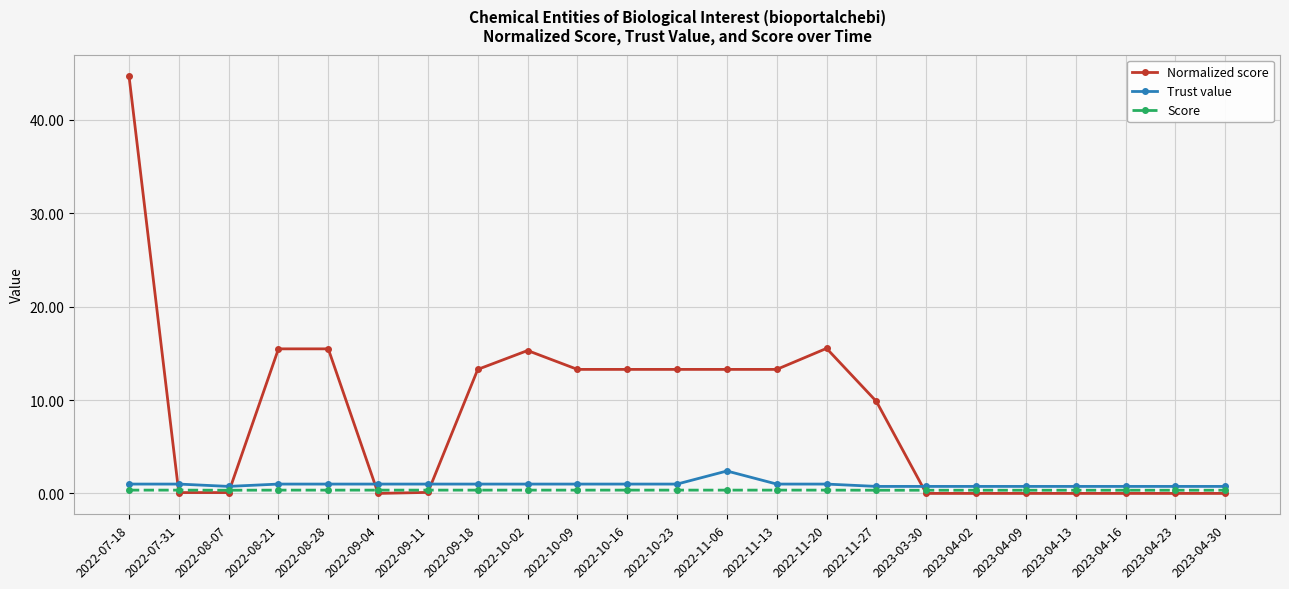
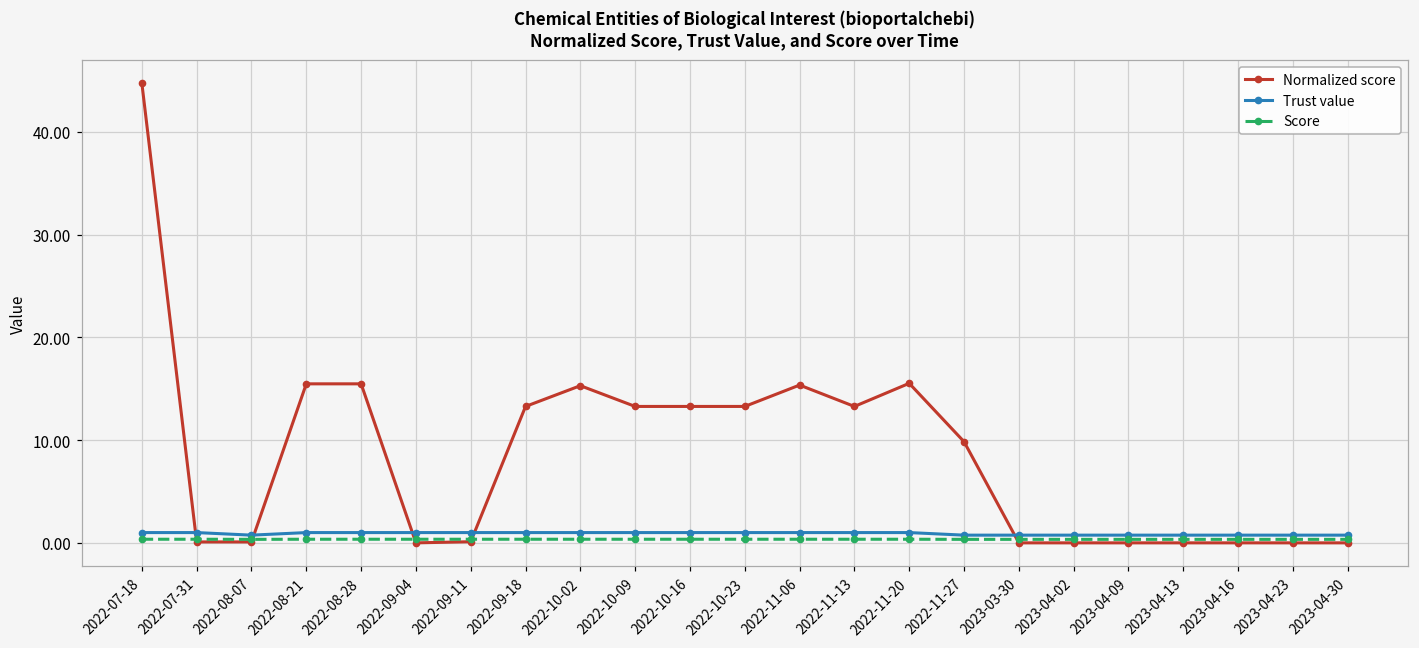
  {
    "Normalized score": {
      "2022-07-18": 45,
      "2022-08-21": 15,
      "2022-08-28": 15,
      "2022-09-04": 0,
      "2022-09-18": 13,
      "2022-10-02": 15,
      "2022-10-09": 13,
      "2022-10-16": 13,
      "2022-10-23": 13,
-     "2022-11-06": 13,
+     "2022-11-06": 15,
      "2022-11-13": 13,
      "2022-11-20": 16,
      "2022-11-27": 10,
      "2023-03-30": 0,
      "2023-04-02": 0,
      "2023-04-09": 0,
      "2023-04-13": 0,
      "2023-04-16": 0,
      "2023-04-23": 0,
      "2023-04-30": 0
    },
    "Trust value": {
      "2022-07-18": 1,
      "2022-07-31": 1,
      "2022-08-07": 1,
      "2022-08-21": 1,
      "2022-08-28": 1,
      "2022-09-04": 1,
      "2022-09-11": 1,
      "2022-09-18": 1,
      "2022-10-02": 1,
      "2022-10-09": 1,
      "2022-10-16": 1,
      "2022-10-23": 1,
-     "2022-11-06": 2,
+     "2022-11-06": 1,
      "2022-11-13": 1,
      "2022-11-20": 1,
      "2022-11-27": 1,
      "2023-03-30": 1,
      "2023-04-02": 1,
      "2023-04-09": 1,
      "2023-04-13": 1,
      "2023-04-16": 1,
      "2023-04-23": 1,
      "2023-04-30": 1
    },
    "Score": {
      "2022-07-18": 0,
      "2022-08-21": 0,
      "2022-08-28": 0,
      "2022-09-04": 0,
      "2022-09-18": 0,
      "2022-10-02": 0,
      "2022-10-09": 0,
      "2022-10-16": 0,
      "2022-10-23": 0,
      "2022-11-06": 0,
      "2022-11-13": 0,
      "2022-11-20": 0,
      "2022-11-27": 0,
      "2023-03-30": 0,
      "2023-04-02": 0,
      "2023-04-09": 0,
      "2023-04-13": 0,
      "2023-04-16": 0,
      "2023-04-23": 0,
      "2023-04-30": 0
    }
  }
